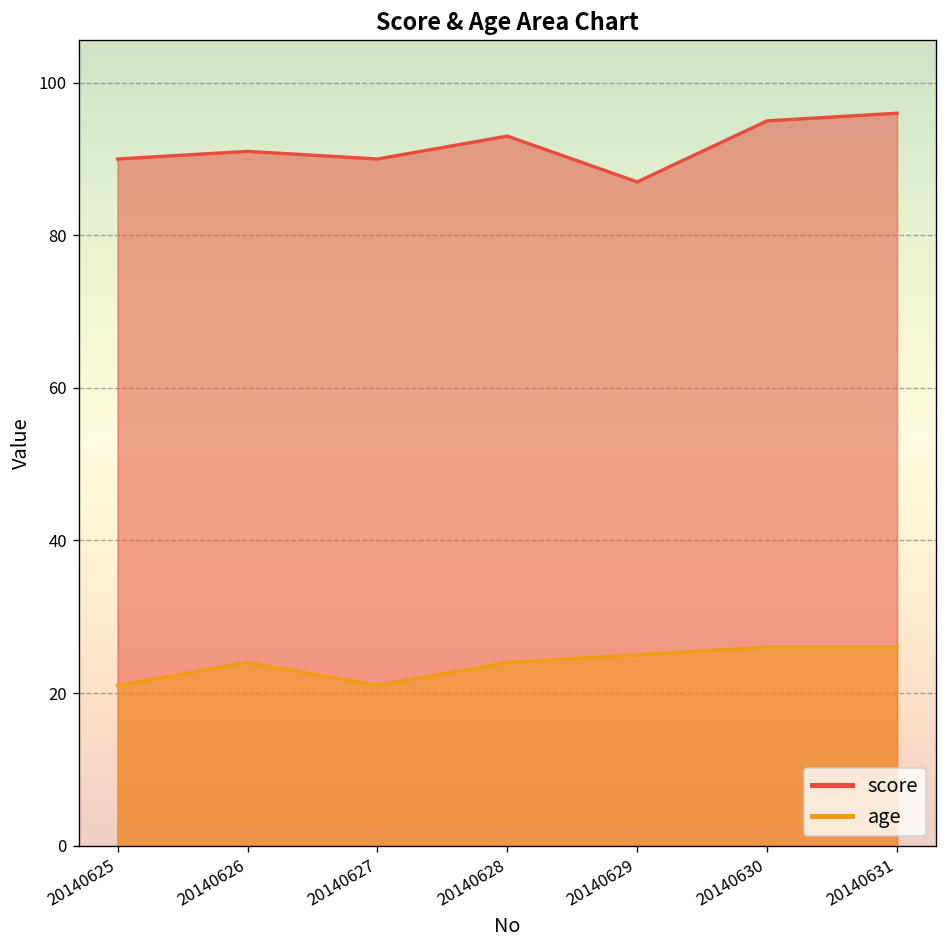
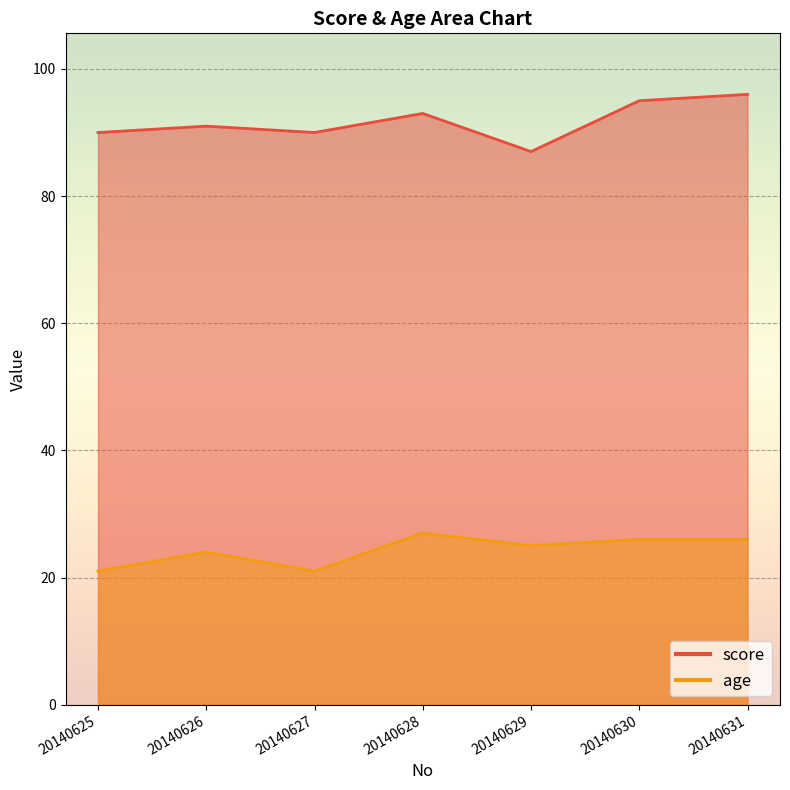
  {
    "score": {
      "20140625": 90,
      "20140626": 91,
      "20140627": 90,
      "20140628": 93,
      "20140629": 87,
      "20140630": 95,
      "20140631": 96
    },
    "age": {
      "20140625": 21,
      "20140626": 24,
      "20140627": 21,
-     "20140628": 24,
+     "20140628": 27,
      "20140629": 25,
      "20140630": 26,
      "20140631": 26
    }
  }
